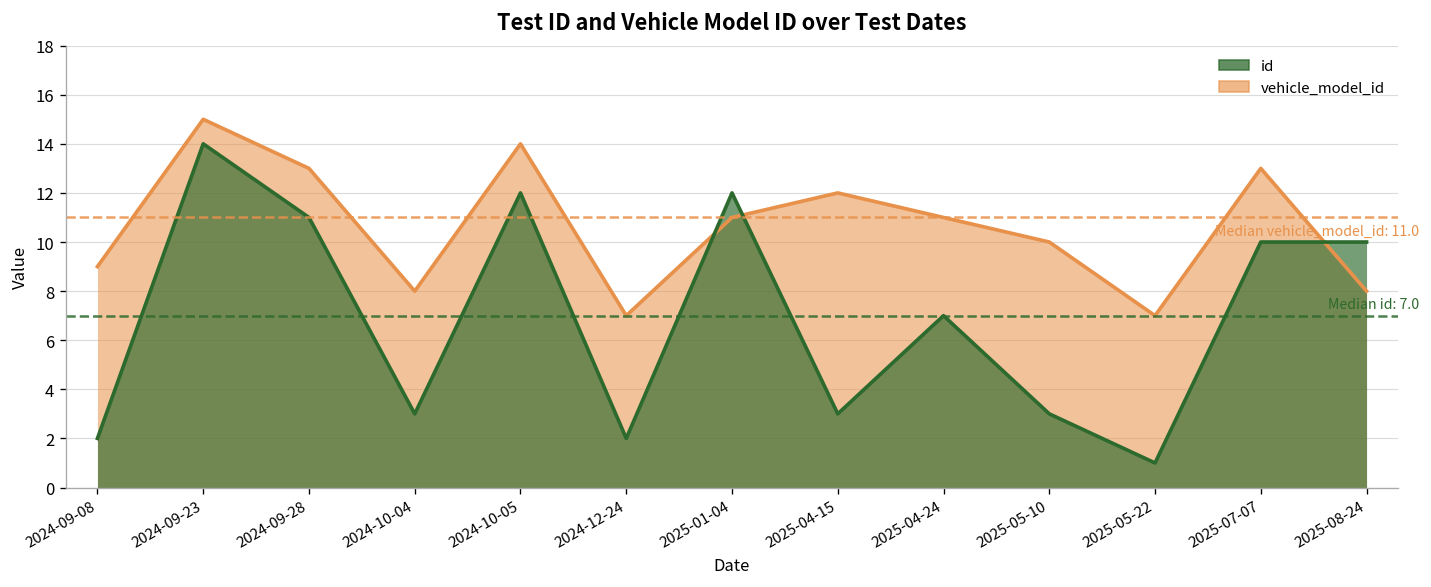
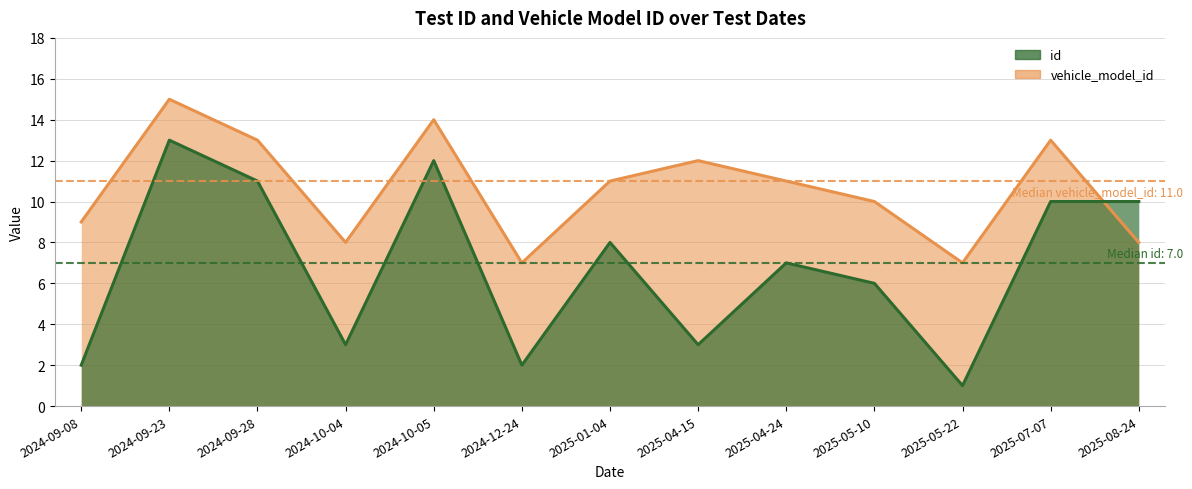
  {
    "vehicle_model_id": {
      "2024-09-08": 9,
      "2024-09-23": 15,
      "2024-09-28": 13,
      "2024-10-04": 8,
      "2024-10-05": 14,
      "2024-12-24": 7,
      "2025-01-04": 11,
      "2025-04-15": 12,
      "2025-04-24": 11,
      "2025-05-10": 10,
      "2025-05-22": 7,
      "2025-07-07": 13
    },
    "id": {
      "2024-09-08": 2,
-     "2024-09-23": 14,
+     "2024-09-23": 13,
      "2024-09-28": 11,
      "2024-10-04": 3,
      "2024-10-05": 12,
      "2024-12-24": 2,
-     "2025-01-04": 12,
+     "2025-01-04": 8,
      "2025-04-15": 3,
      "2025-04-24": 7,
-     "2025-05-10": 3,
+     "2025-05-10": 6,
      "2025-05-22": 1
    }
  }
